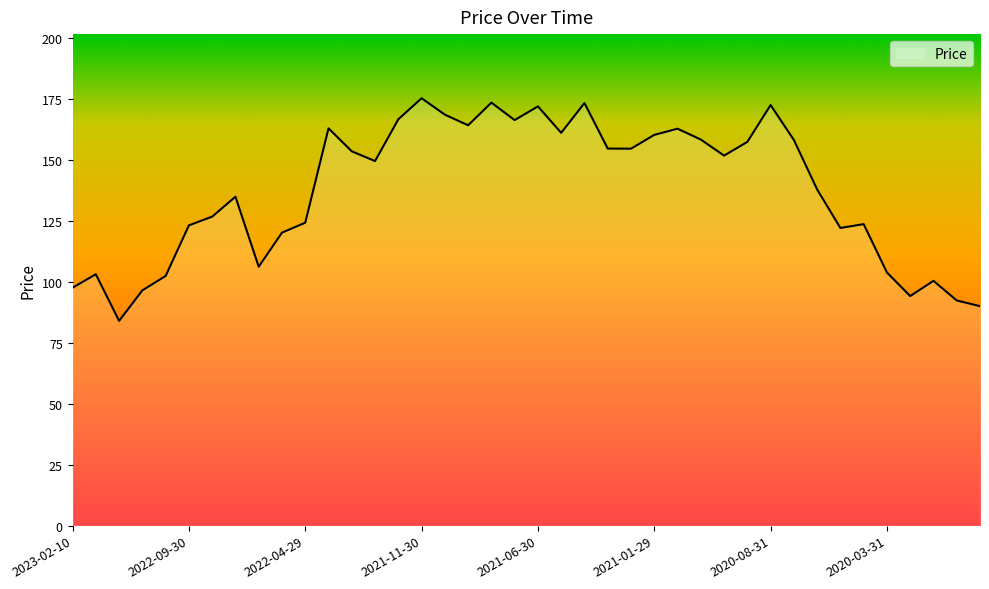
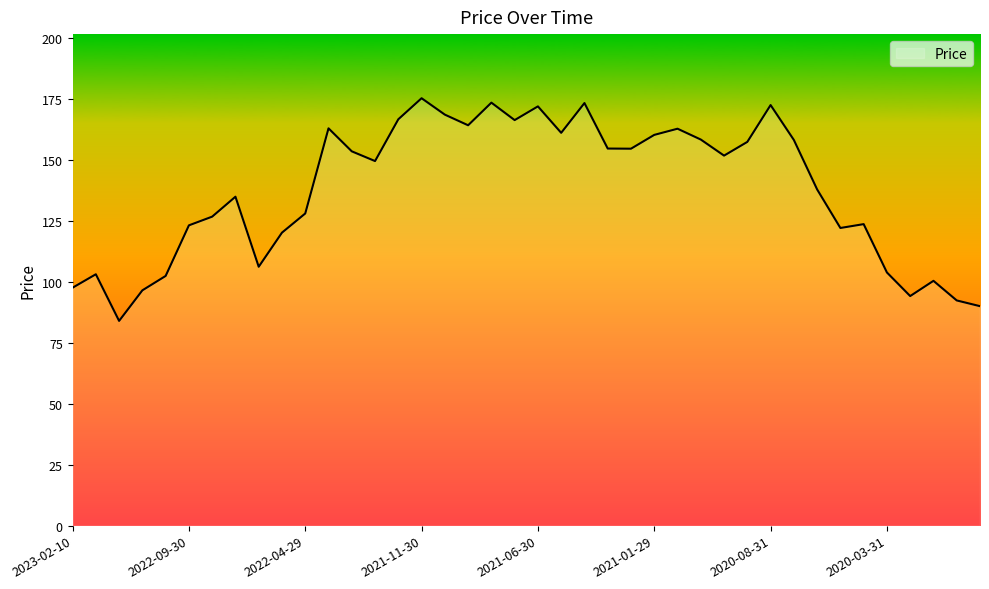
  {
    "2023-02-10": 98,
    "2022-09-30": 123,
-   "2022-04-29": 124,
+   "2022-04-29": 128,
    "2021-11-30": 175,
    "2021-06-30": 172,
    "2021-01-29": 160,
    "2020-08-31": 173,
    "2020-03-31": 104
  }
